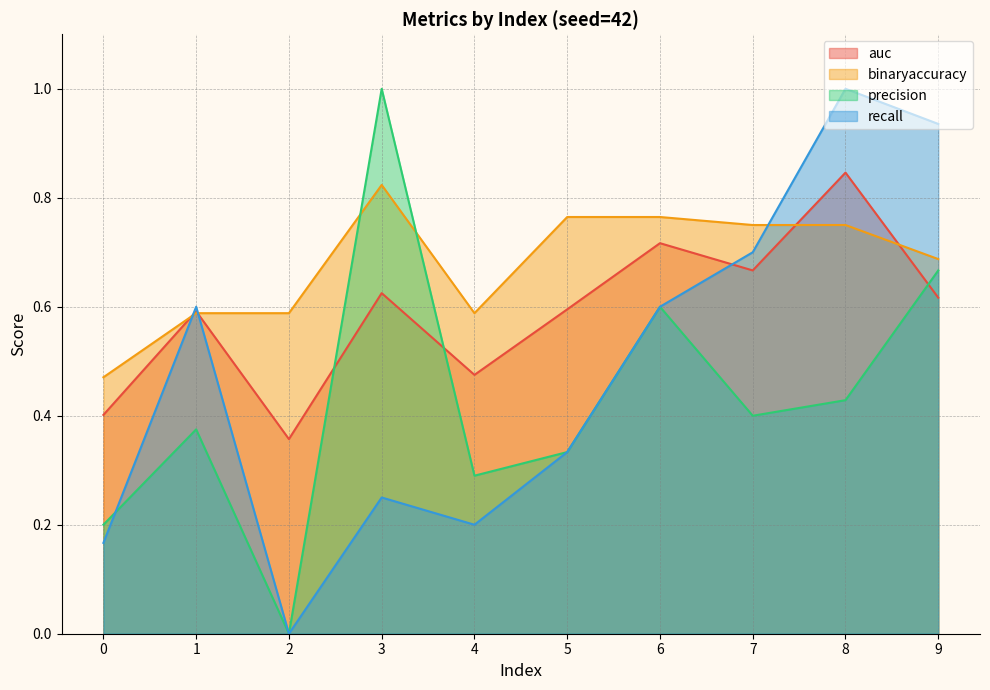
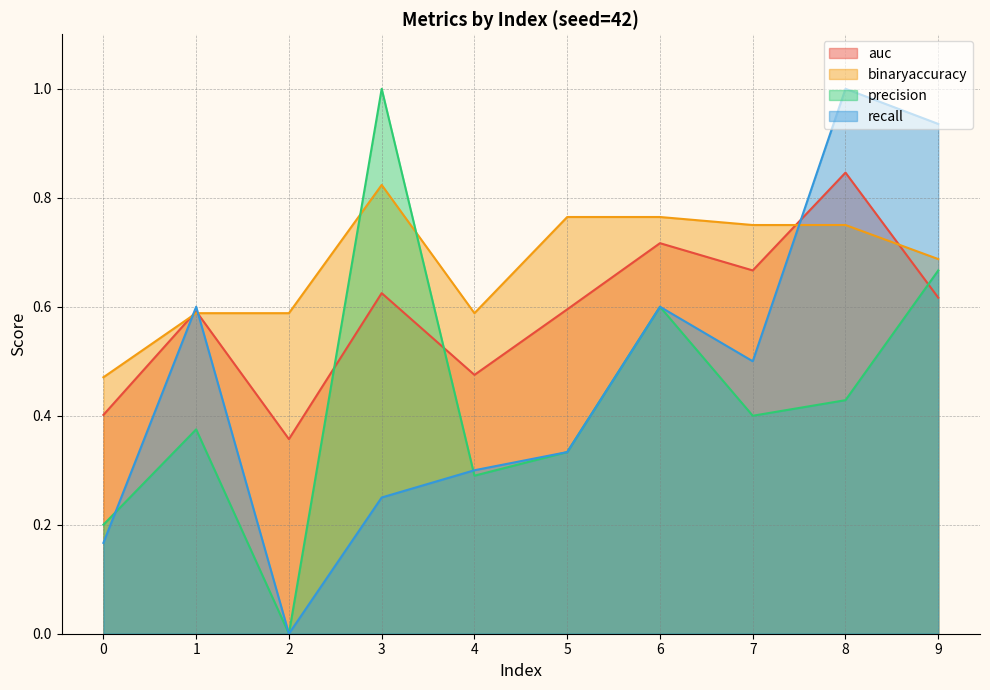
  {
    "auc": {
      "0": 0.4,
      "2": 0.36,
      "3": 0.63,
      "4": 0.48,
      "5": 0.60,
      "6": 0.72,
      "7": 0.67,
      "8": 0.85,
      "9": 0.62
    },
    "binaryaccuracy": {
      "0": 0.47,
      "2": 0.59,
      "3": 0.82,
      "4": 0.59,
      "5": 0.76,
      "6": 0.76,
      "7": 0.75,
      "8": 0.75,
      "9": 0.69
    },
    "precision": {
      "0": 0.2,
      "1": 0.38,
      "3": 1.0,
      "4": 0.29,
      "7": 0.4,
      "8": 0.43,
      "9": 0.67
    },
    "recall": {
      "0": 0.17,
      "1": 0.6,
      "3": 0.25,
-     "4": 0.2,
-     "7": 0.7
+     "4": 0.3,
+     "7": 0.5
    }
  }
